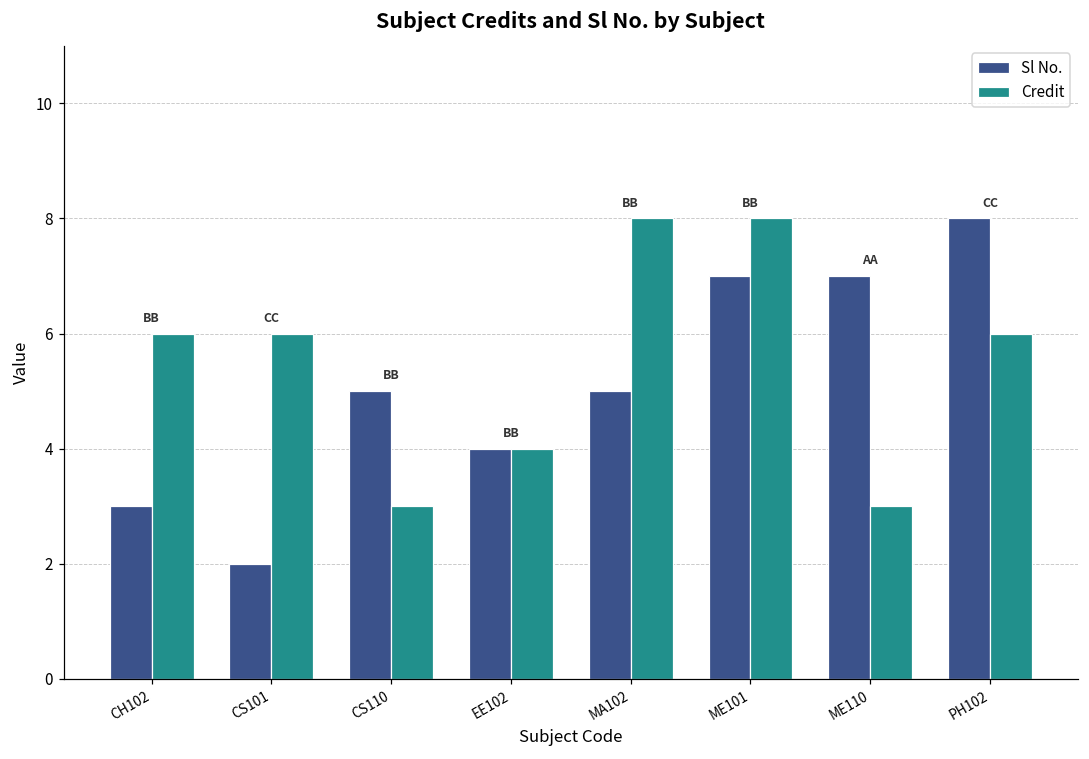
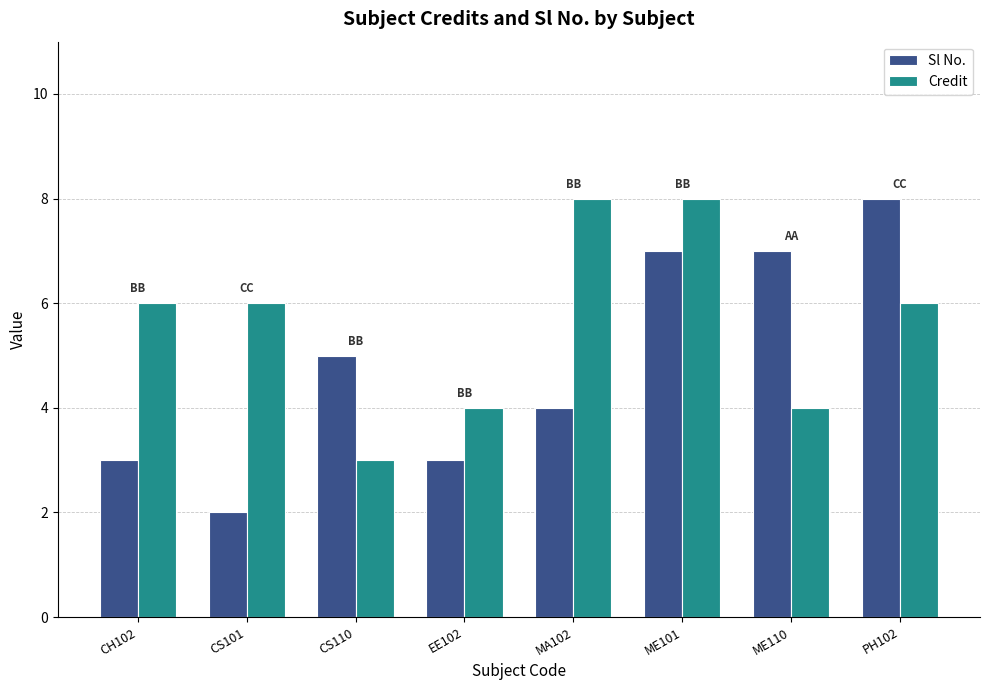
  {
    "Sl No.": {
      "CH102": 3,
      "CS101": 2,
      "CS110": 5,
-     "EE102": 4,
-     "MA102": 5,
+     "EE102": 3,
+     "MA102": 4,
      "ME101": 7,
      "ME110": 7,
      "PH102": 8
    },
    "Credit": {
      "CH102": 6,
      "CS101": 6,
      "CS110": 3,
      "EE102": 4,
      "MA102": 8,
      "ME101": 8,
-     "ME110": 3,
+     "ME110": 4,
      "PH102": 6
    }
  }
